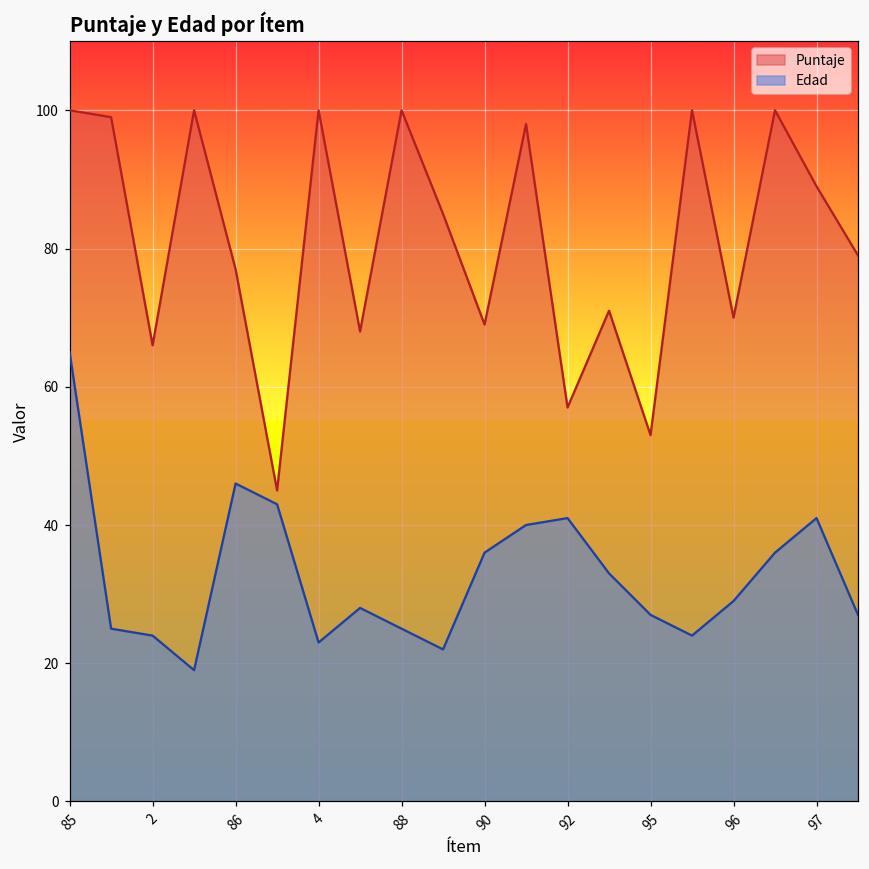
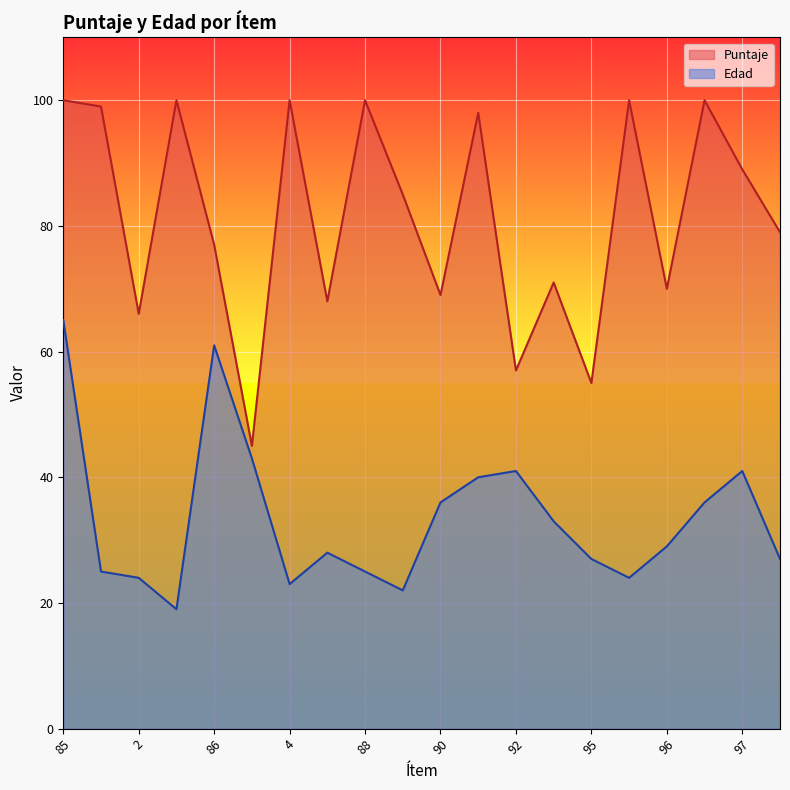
  {
    "Puntaje": {
      "85": 100,
      "2": 66,
      "86": 77,
      "4": 100,
      "88": 100,
      "90": 69,
      "92": 57,
-     "95": 53,
+     "95": 55,
      "96": 70,
      "97": 89
    },
    "Edad": {
      "85": 65,
      "2": 24,
-     "86": 46,
+     "86": 61,
      "4": 23,
      "88": 25,
      "90": 36,
      "92": 41,
      "95": 27,
      "96": 29,
      "97": 41
    }
  }
